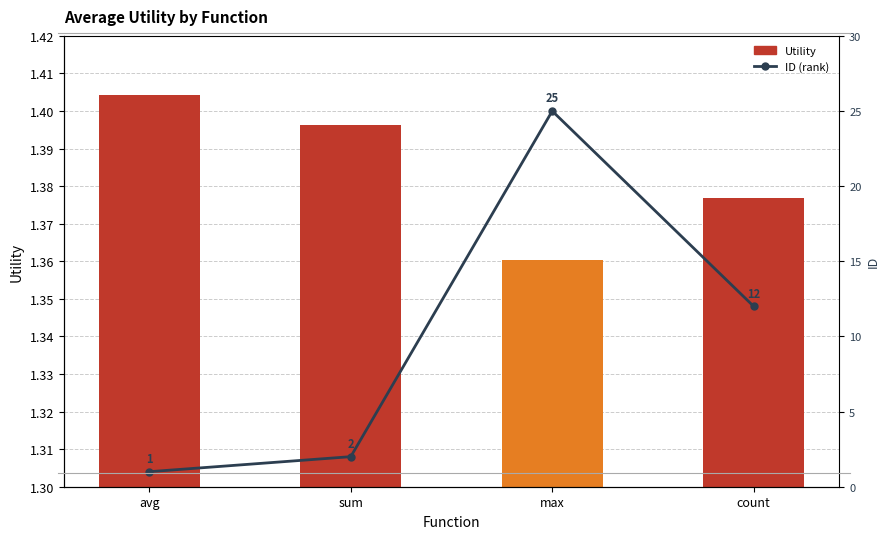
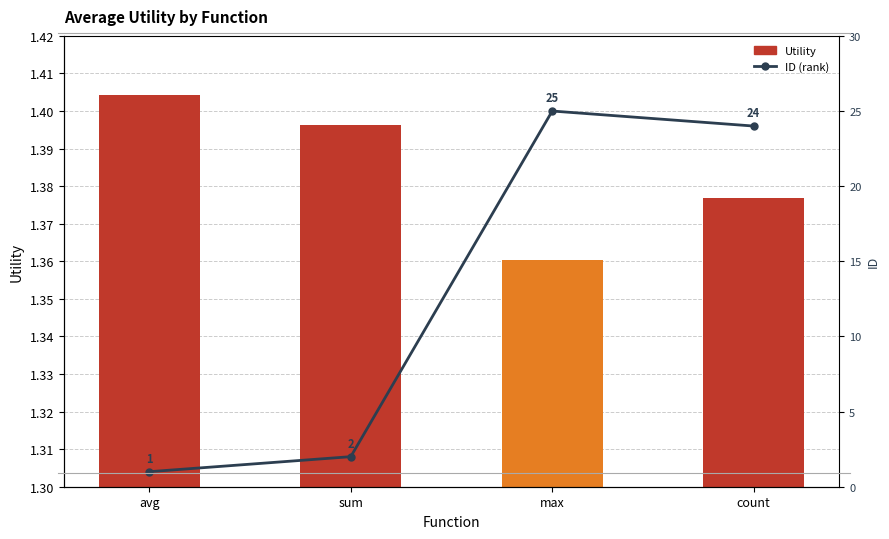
  {
    "Utility": {
      "avg": 1
    },
    "ID (rank)": {
      "sum": 2,
      "max": 25,
-     "count": 12
+     "count": 24
    }
  }
